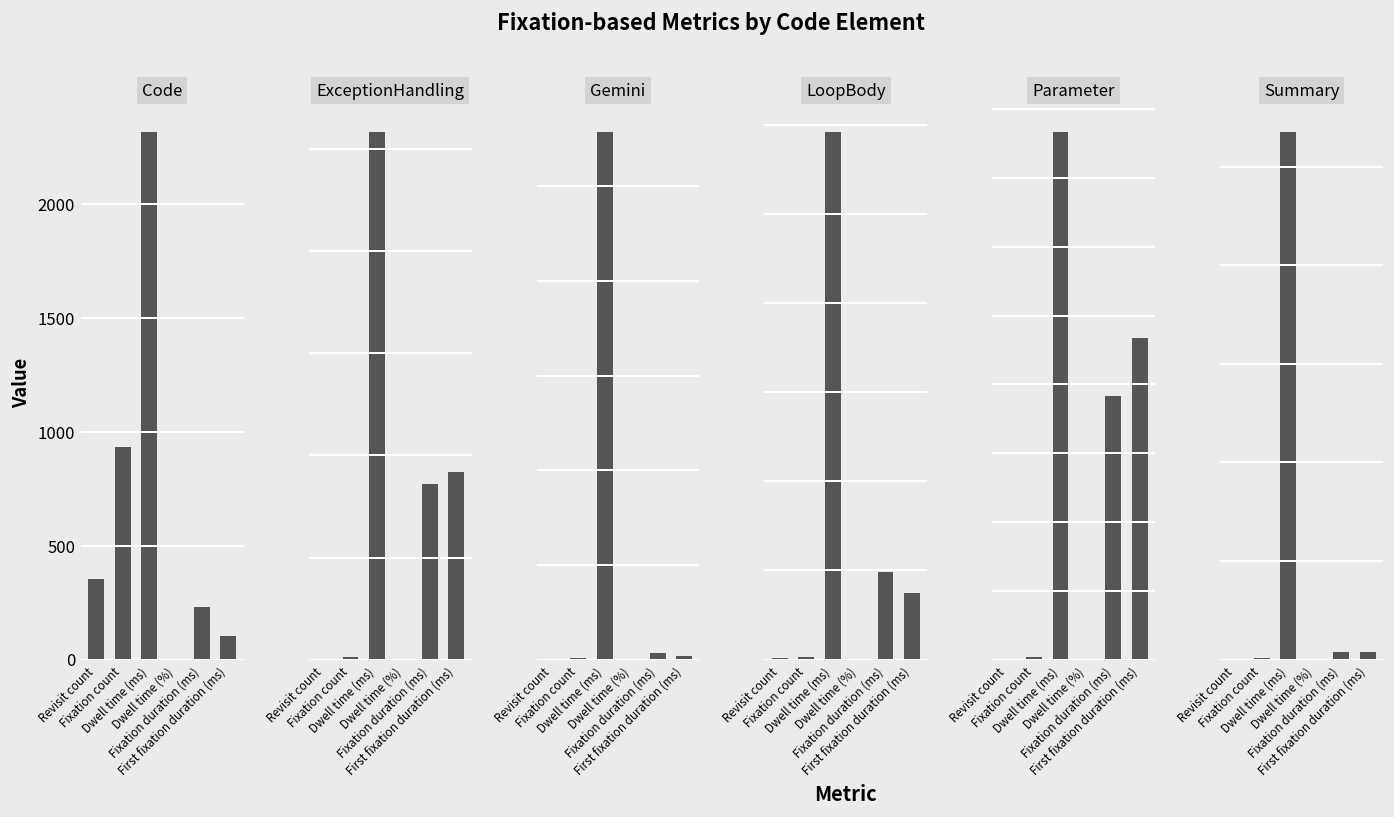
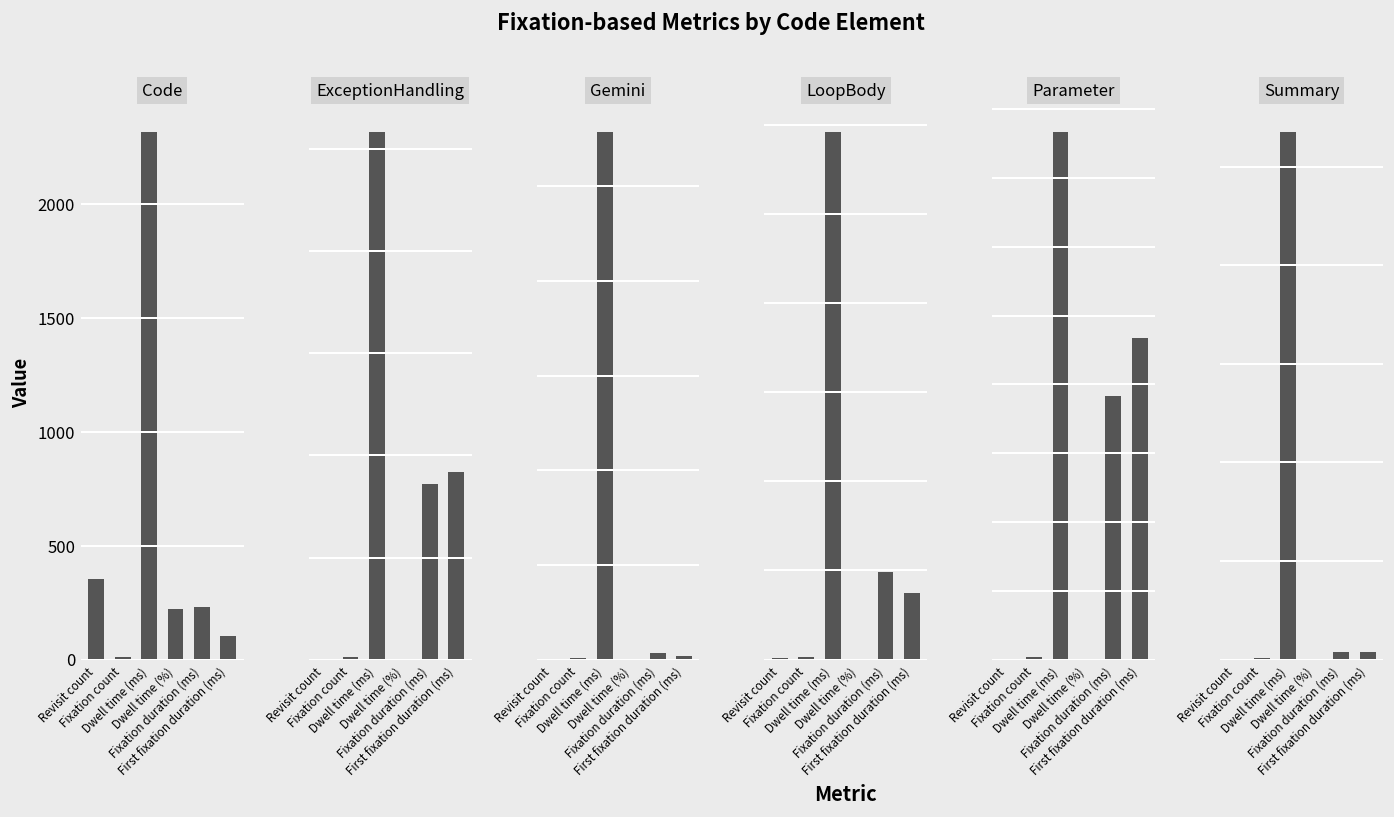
  {
    "Code": {
      "Revisit count": 360,
-     "Fixation count": 940,
+     "Fixation count": 10,
      "Dwell time (ms)": 2320,
-     "Dwell time (%)": 0,
+     "Dwell time (%)": 220,
      "Fixation duration (ms)": 230,
      "First fixation duration (ms)": 100
    }
  }
